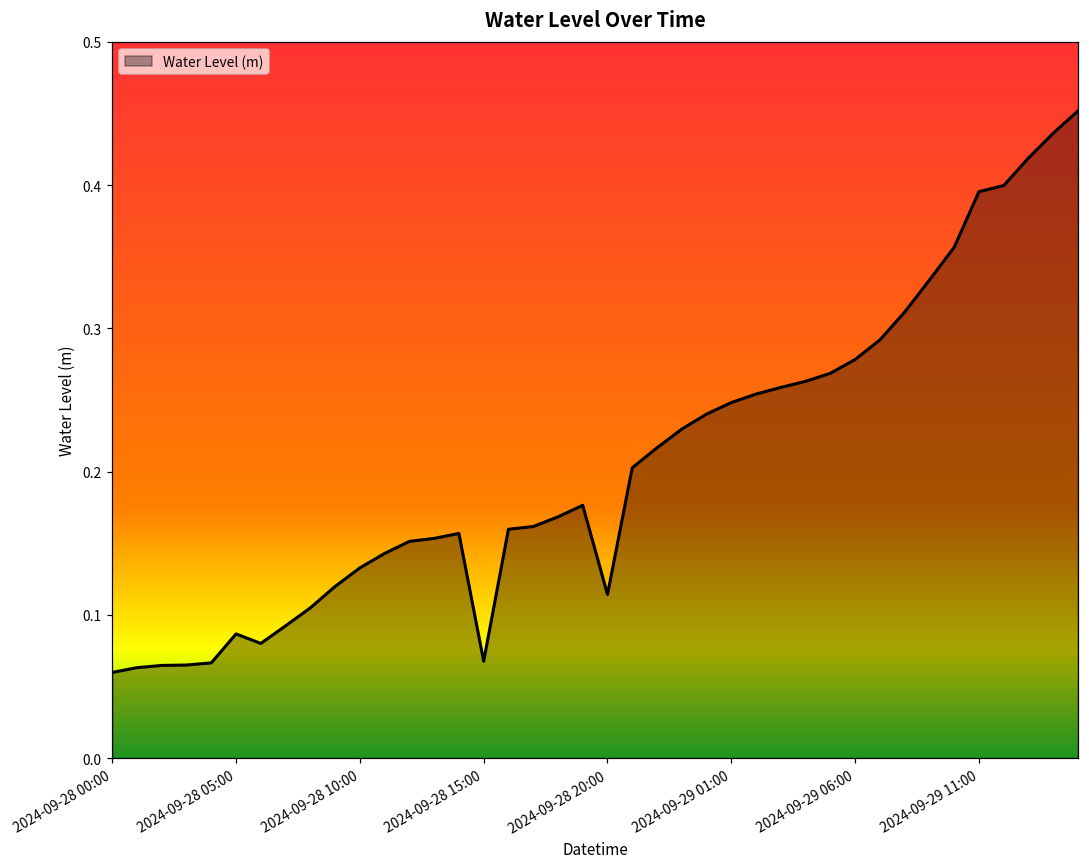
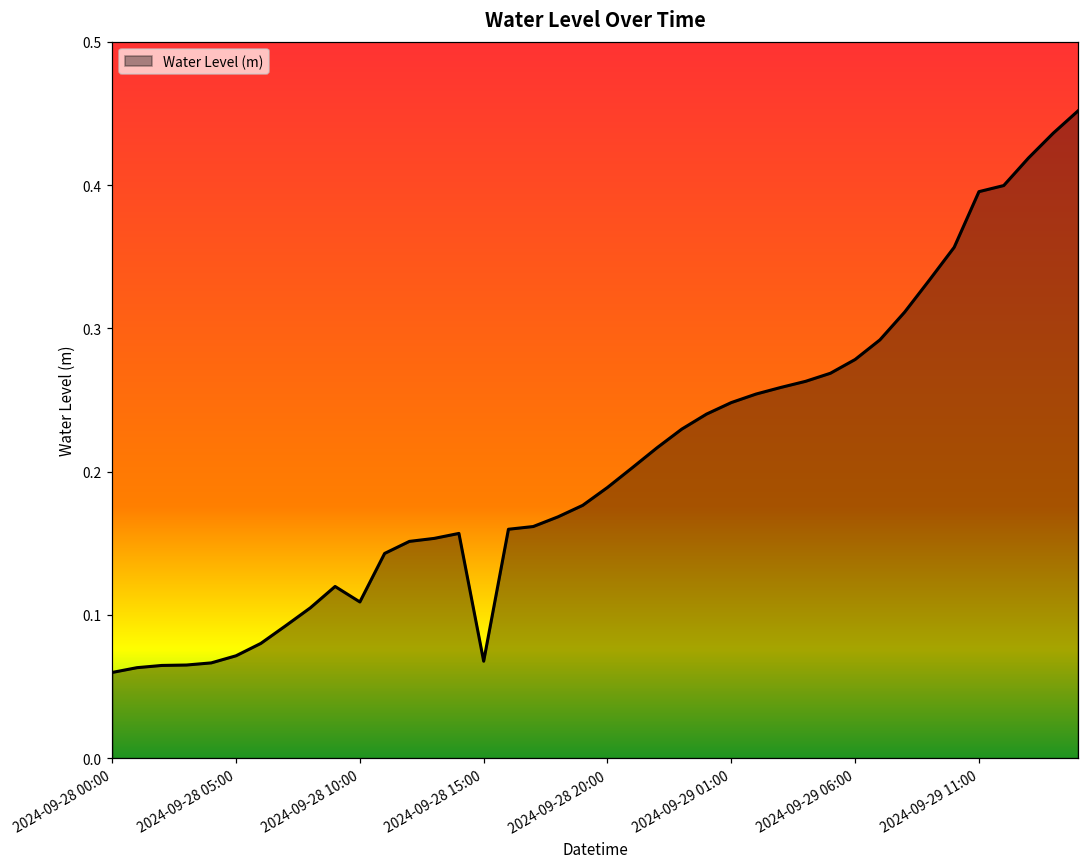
  {
    "2024-09-28 00:00": 0.060,
-   "2024-09-28 05:00": 0.087,
-   "2024-09-28 10:00": 0.133,
+   "2024-09-28 05:00": 0.071,
+   "2024-09-28 10:00": 0.109,
    "2024-09-28 15:00": 0.068,
-   "2024-09-28 20:00": 0.114,
+   "2024-09-28 20:00": 0.189,
    "2024-09-29 01:00": 0.248,
    "2024-09-29 06:00": 0.278,
    "2024-09-29 11:00": 0.395
  }
